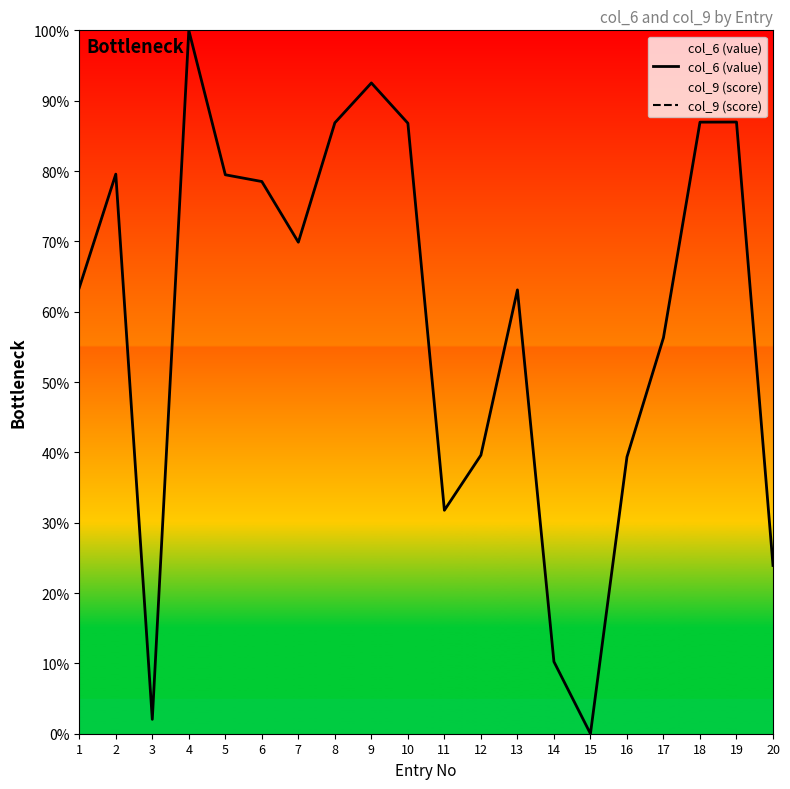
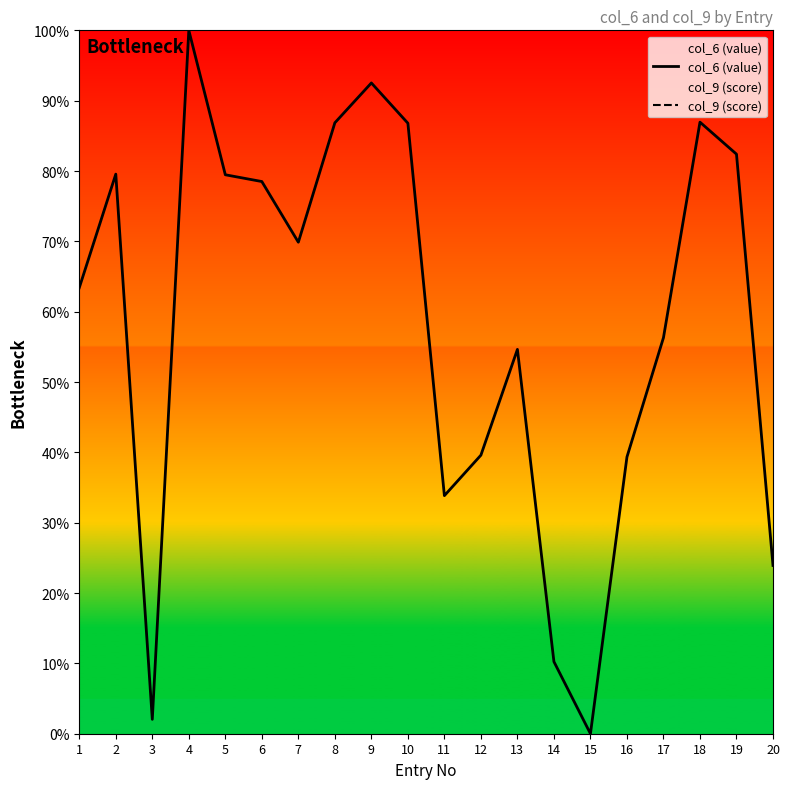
  {
    "1": "63%",
    "2": "80%",
    "4": "100%",
    "5": "79%",
    "6": "79%",
    "7": "70%",
    "8": "87%",
    "9": "93%",
    "10": "87%",
-   "11": "32%",
+   "11": "34%",
    "12": "40%",
-   "13": "63%",
+   "13": "55%",
    "14": "10%",
    "16": "39%",
    "17": "56%",
    "18": "87%",
-   "19": "87%",
+   "19": "82%",
    "20": "24%"
  }
